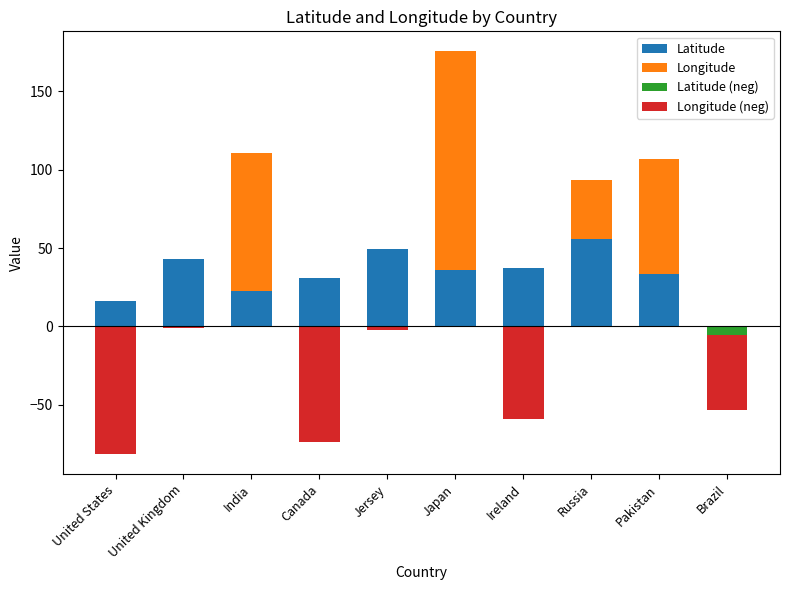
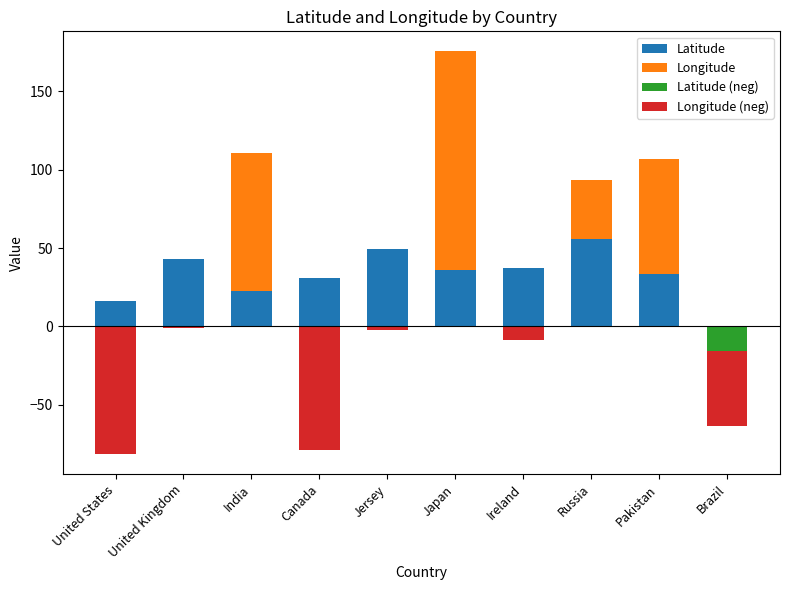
  {
    "Latitude": {
      "United States": 17,
      "United Kingdom": 43,
      "India": 23,
      "Canada": 31,
      "Jersey": 49,
      "Japan": 36,
      "Ireland": 37,
      "Russia": 56,
      "Pakistan": 34,
      "Brazil": 0
    },
    "Longitude": {
      "United States": 0,
      "United Kingdom": 0,
      "India": 88,
      "Canada": 0,
      "Jersey": 0,
      "Japan": 140,
      "Ireland": 0,
      "Russia": 38,
      "Pakistan": 73,
      "Brazil": 0
    },
    "Latitude (neg)": {
      "United States": 0,
      "United Kingdom": 0,
      "India": 0,
      "Canada": 0,
      "Jersey": 0,
      "Japan": 0,
      "Ireland": 0,
      "Russia": 0,
      "Pakistan": 0,
-     "Brazil": -6
+     "Brazil": -16
    },
    "Longitude (neg)": {
      "United States": -81,
      "India": 0,
-     "Canada": -74,
+     "Canada": -79,
      "Jersey": -2,
      "Japan": 0,
-     "Ireland": -59,
+     "Ireland": -8,
      "Russia": 0,
      "Pakistan": 0,
      "Brazil": -48
    }
  }
